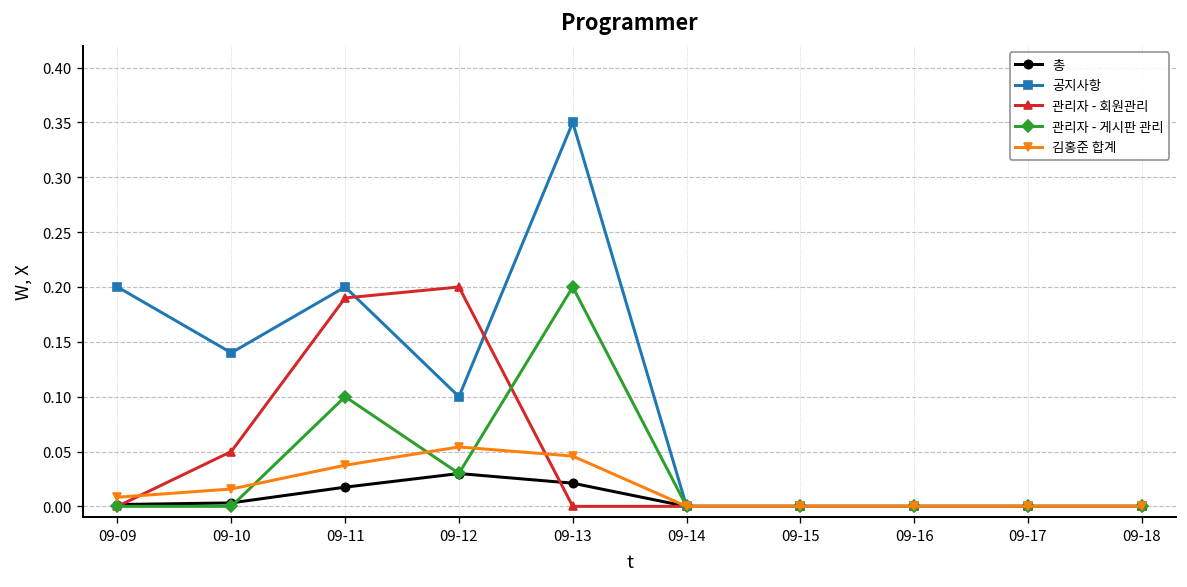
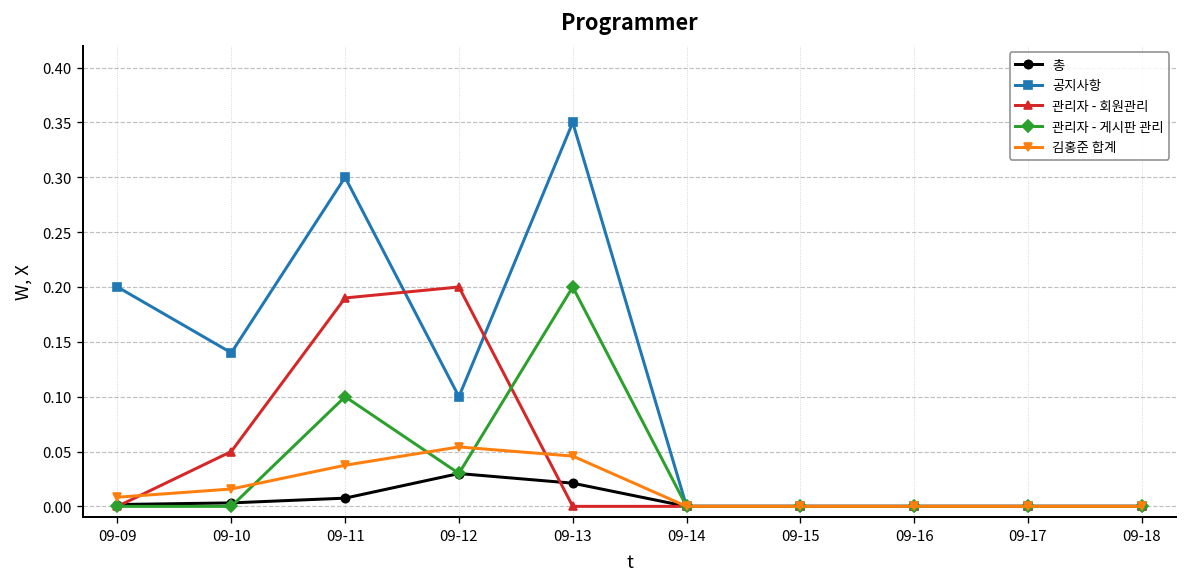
  {
    "총": {
      "09-10": 0.00,
-     "09-11": 0.02,
+     "09-11": 0.01,
      "09-13": 0.02
    },
    "공지사항": {
      "09-09": 0.2,
      "09-10": 0.14,
-     "09-11": 0.2,
+     "09-11": 0.3,
      "09-12": 0.1,
      "09-13": 0.35
    },
    "관리자 - 회원관리": {
      "09-10": 0.05,
      "09-11": 0.19,
      "09-12": 0.20,
      "09-13": 0.00
    },
    "관리자 - 게시판 관리": {
      "09-10": 0.00,
      "09-11": 0.10,
      "09-13": 0.20
    },
    "김홍준 합계": {
      "09-09": 0.01,
      "09-10": 0.02,
      "09-11": 0.04,
      "09-12": 0.05,
      "09-13": 0.05
    }
  }
